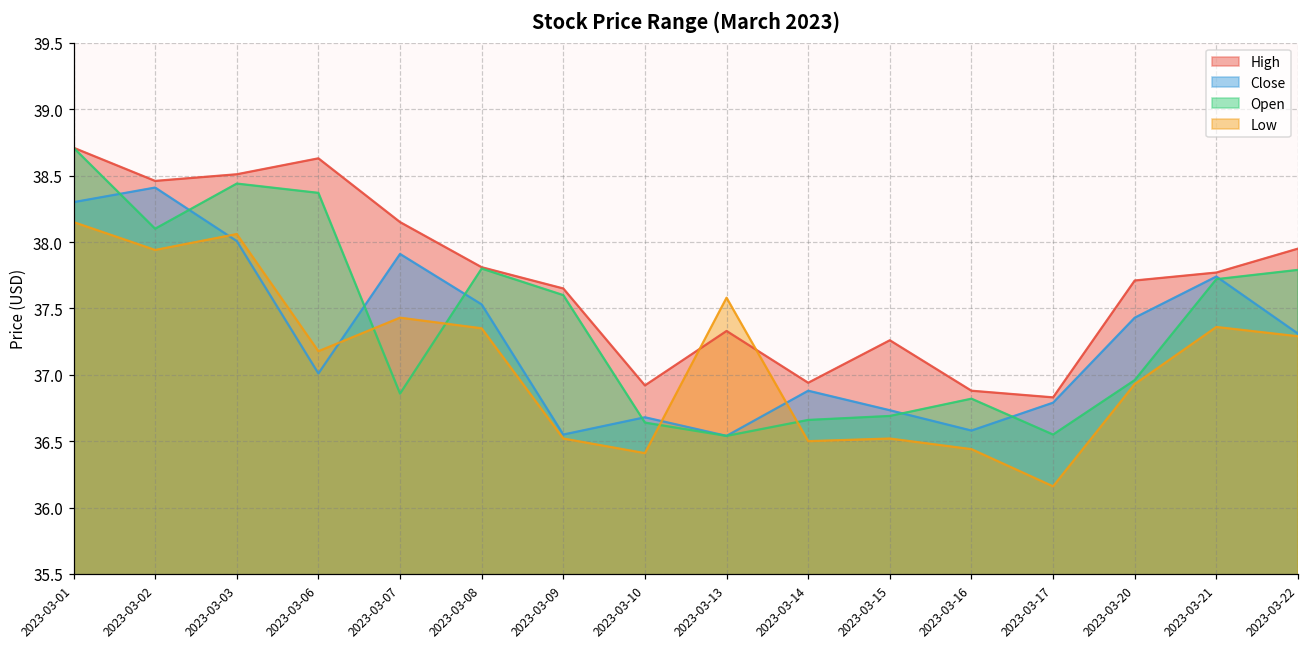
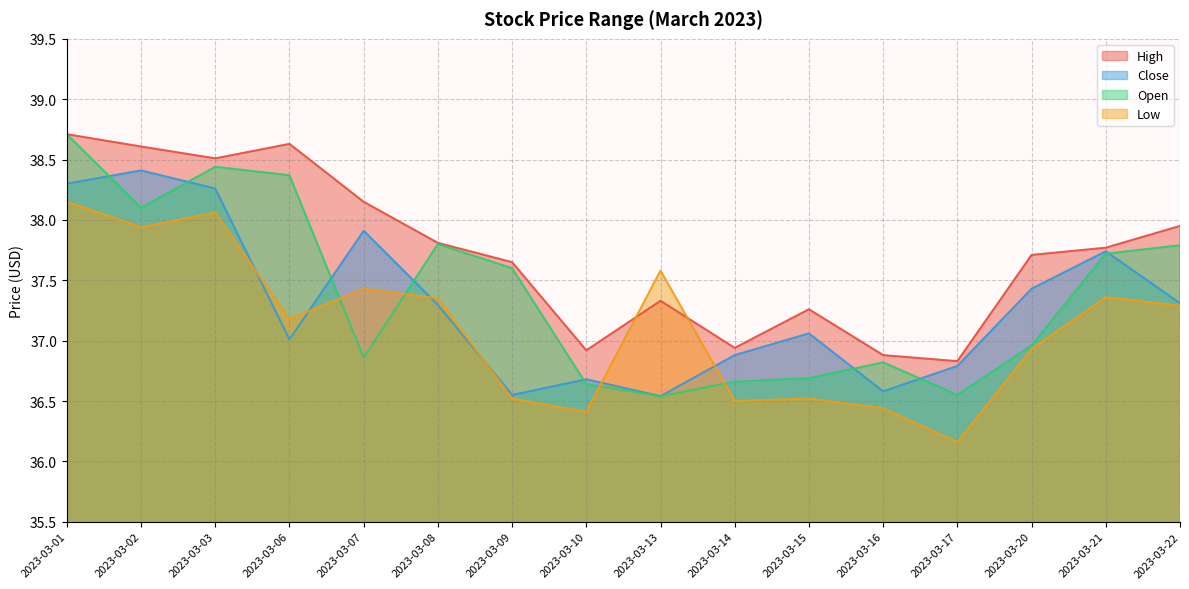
  {
    "High": {
-     "2023-03-02": 38.46,
+     "2023-03-02": 38.61,
      "2023-03-03": 38.51,
      "2023-03-06": 38.63,
      "2023-03-07": 38.15,
      "2023-03-09": 37.65,
      "2023-03-10": 36.92,
      "2023-03-13": 37.33,
      "2023-03-14": 36.94,
      "2023-03-15": 37.26,
      "2023-03-16": 36.88,
      "2023-03-17": 36.83,
      "2023-03-20": 37.71,
      "2023-03-21": 37.77,
      "2023-03-22": 37.95
    },
    "Close": {
      "2023-03-01": 38.30,
      "2023-03-02": 38.41,
-     "2023-03-03": 38.01,
+     "2023-03-03": 38.26,
      "2023-03-06": 37.01,
      "2023-03-07": 37.91,
-     "2023-03-08": 37.53,
+     "2023-03-08": 37.30,
      "2023-03-09": 36.55,
      "2023-03-10": 36.68,
      "2023-03-14": 36.88,
-     "2023-03-15": 36.73,
+     "2023-03-15": 37.06,
      "2023-03-16": 36.58,
      "2023-03-17": 36.79,
      "2023-03-20": 37.43
    },
    "Open": {
      "2023-03-02": 38.10,
      "2023-03-03": 38.44,
      "2023-03-06": 38.37,
      "2023-03-07": 36.86,
      "2023-03-09": 37.60,
      "2023-03-10": 36.64,
      "2023-03-14": 36.66,
      "2023-03-15": 36.69,
      "2023-03-16": 36.82,
      "2023-03-17": 36.55,
      "2023-03-20": 36.96,
      "2023-03-22": 37.79
    },
    "Low": {
      "2023-03-01": 38.15,
      "2023-03-02": 37.94,
      "2023-03-03": 38.06,
      "2023-03-06": 37.18,
      "2023-03-07": 37.43,
      "2023-03-08": 37.35,
      "2023-03-09": 36.52,
      "2023-03-10": 36.41,
      "2023-03-13": 37.58,
      "2023-03-14": 36.50,
      "2023-03-15": 36.52,
      "2023-03-16": 36.44,
      "2023-03-17": 36.16,
      "2023-03-20": 36.93,
      "2023-03-21": 37.36
    }
  }
